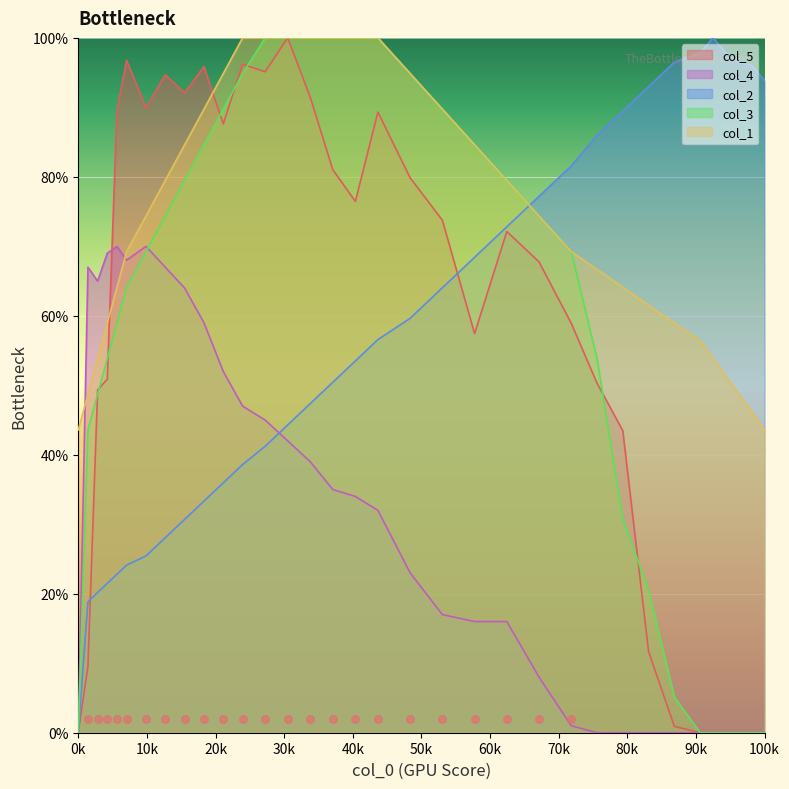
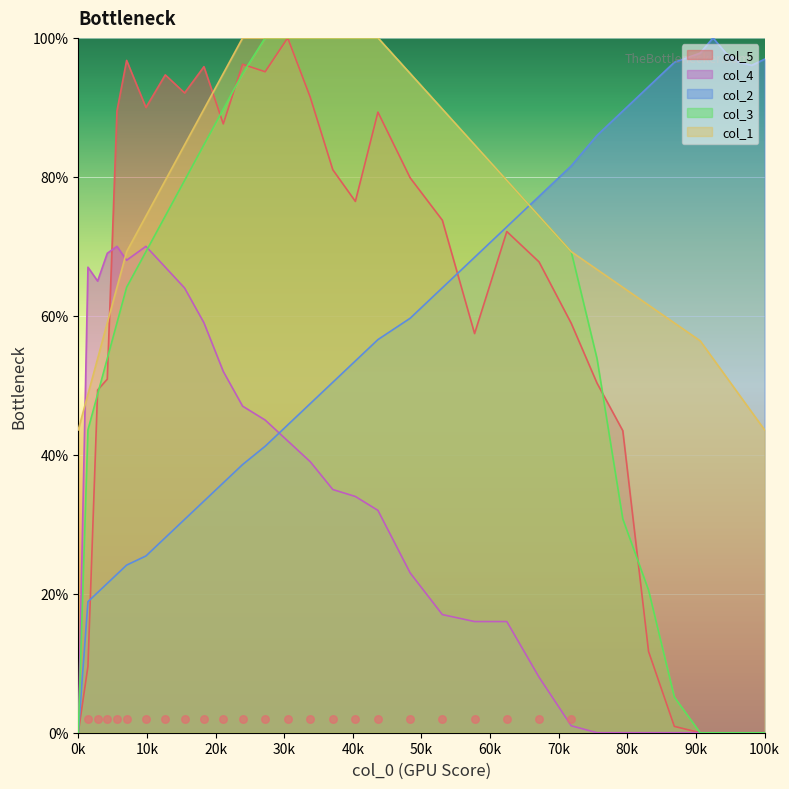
  {
    "col_2": {
-     "100k": "94%"
+     "100k": "97%"
    },
    "col_1": {
      "0k": "44%",
      "100k": "44%"
    }
  }
